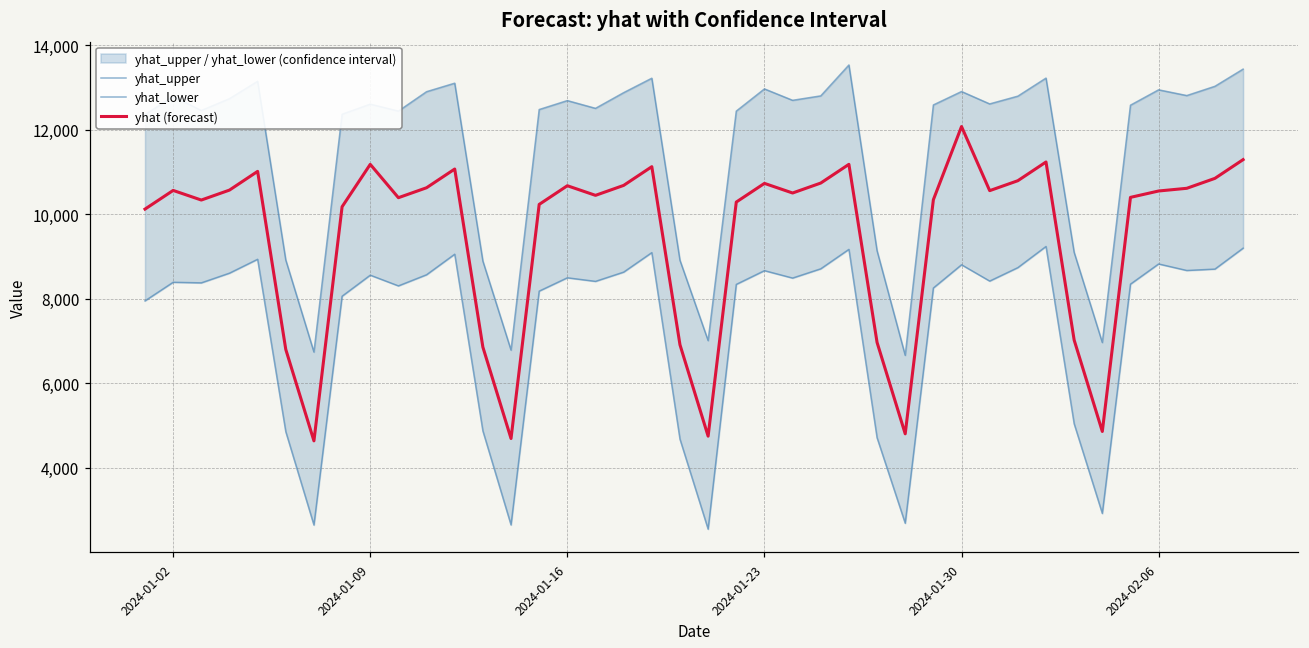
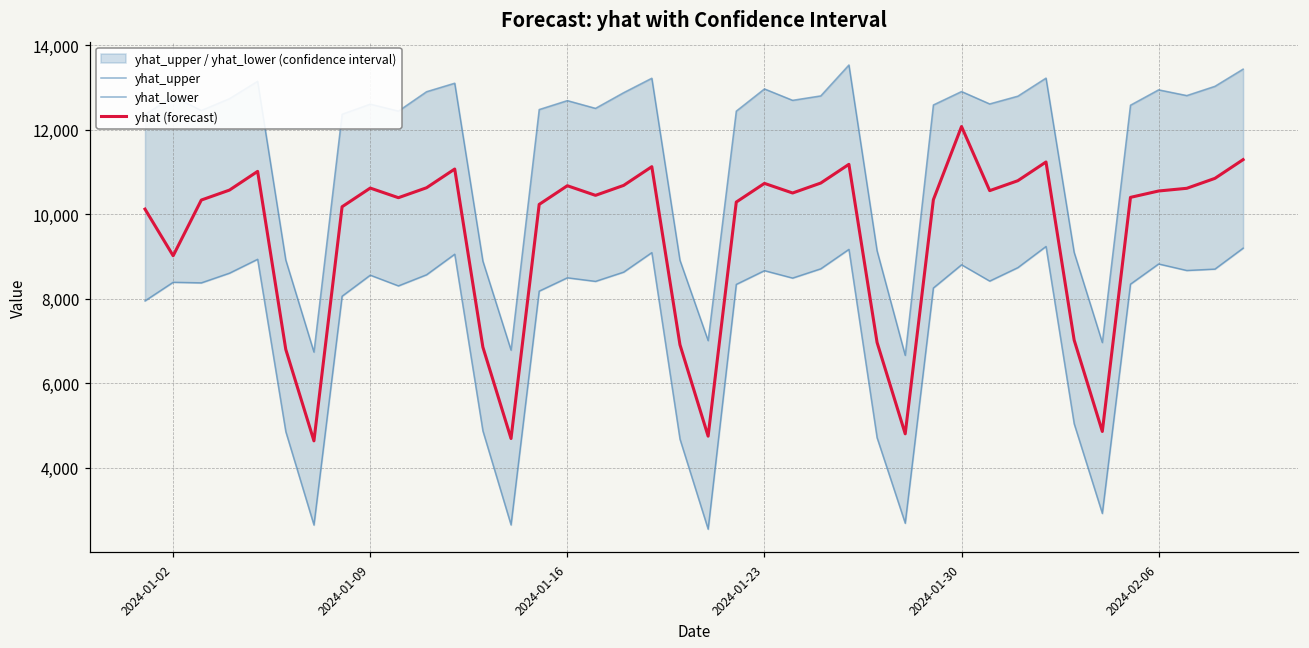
  {
    "yhat (forecast)": {
-     "2024-01-02": "10,600",
-     "2024-01-09": "11,200",
+     "2024-01-02": "9,000",
+     "2024-01-09": "10,600",
      "2024-01-16": "10,700",
      "2024-01-23": "10,700",
      "2024-01-30": "12,100",
      "2024-02-06": "10,600"
    }
  }
